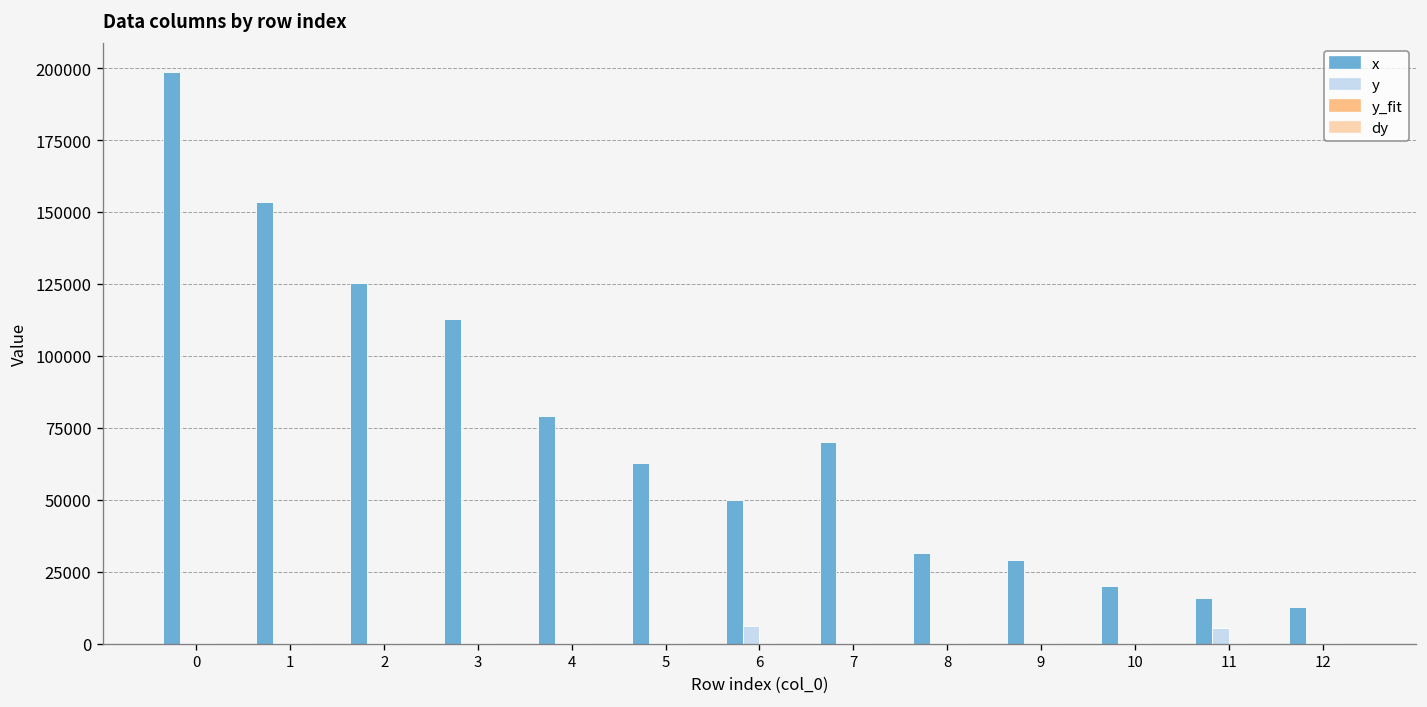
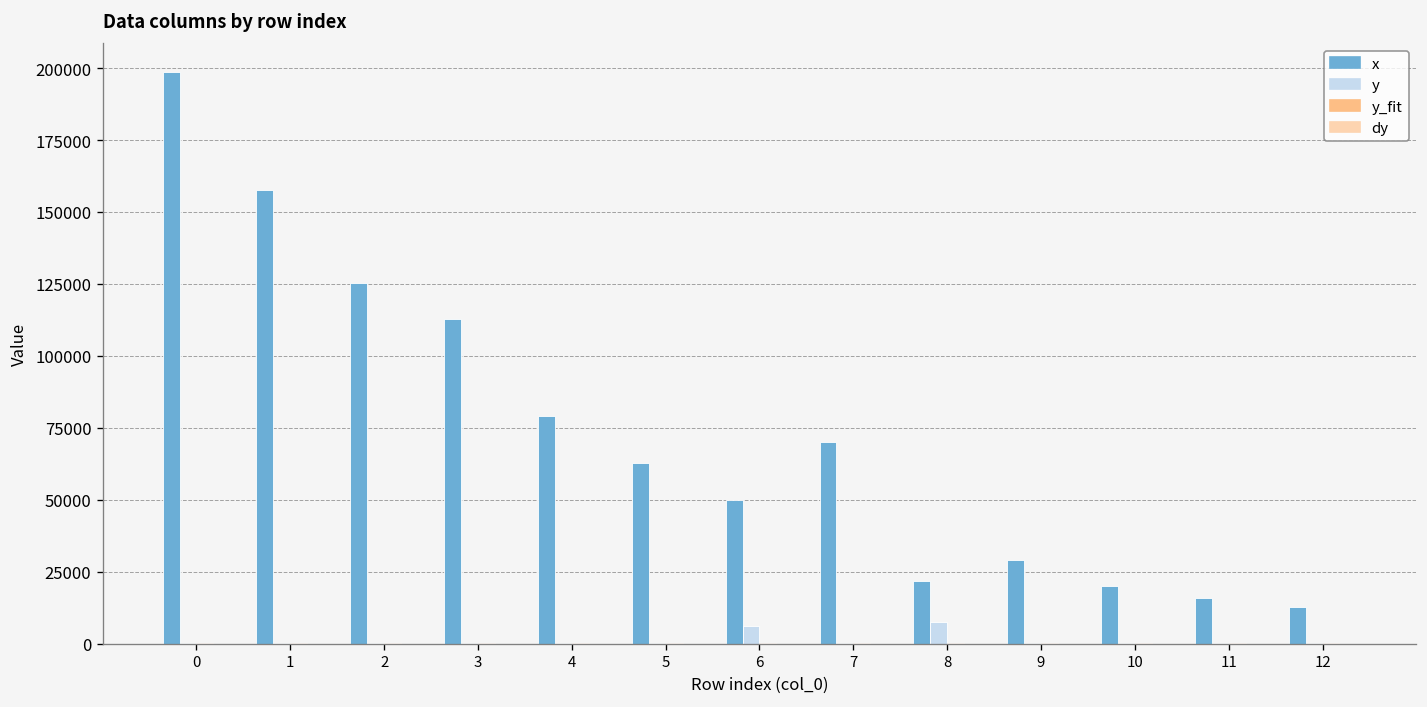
  {
    "x": {
      "0": 199000,
-     "1": 153000,
+     "1": 158000,
      "2": 125000,
      "3": 113000,
      "4": 79000,
      "5": 63000,
      "6": 50000,
      "7": 70000,
-     "8": 32000,
+     "8": 22000,
      "9": 29000,
      "10": 20000,
      "11": 16000,
      "12": 13000
    },
    "y": {
      "6": 6000,
-     "8": 0,
-     "11": 6000
+     "8": 8000,
+     "11": 0
    }
  }
